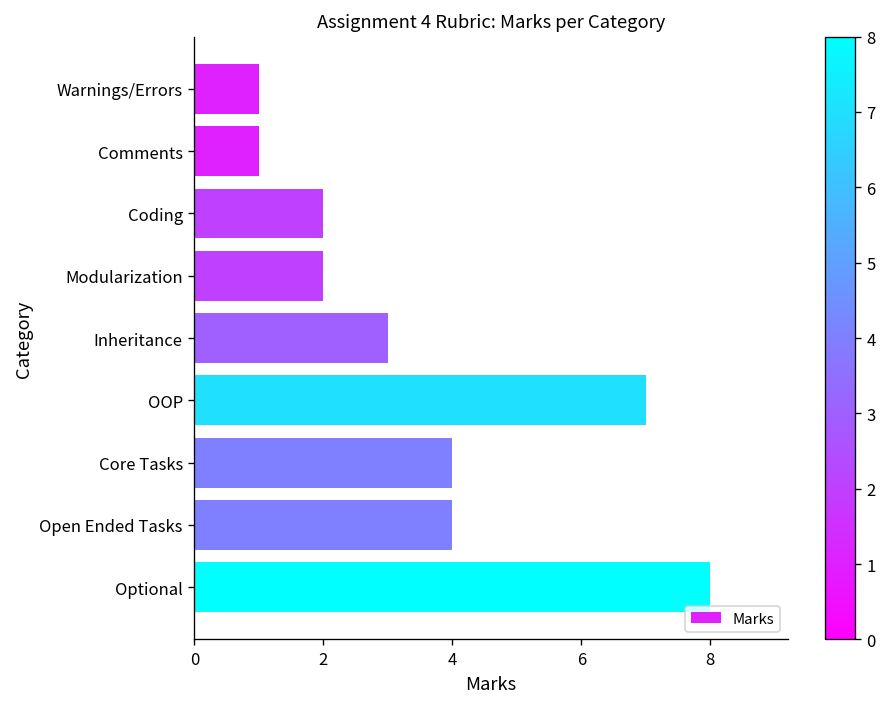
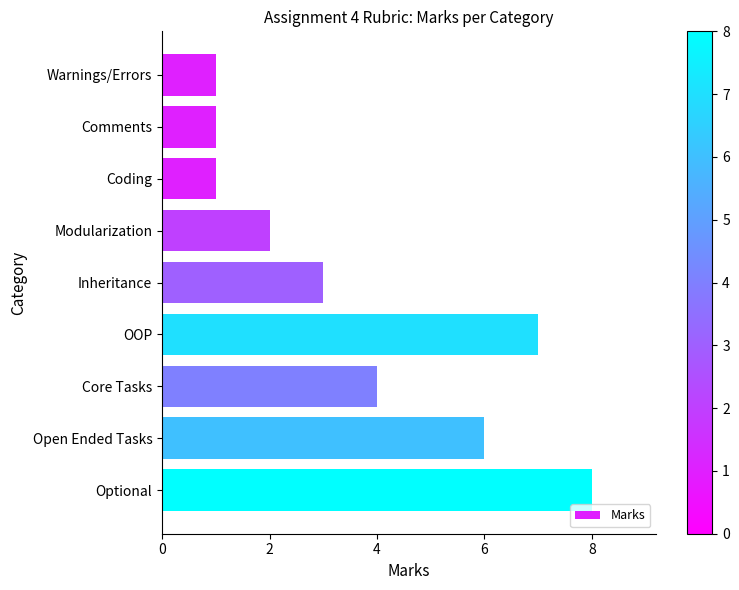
  {
    "Warnings/Errors": 1,
    "Comments": 1,
-   "Coding": 2,
+   "Coding": 1,
    "Modularization": 2,
    "Inheritance": 3,
    "OOP": 7,
    "Core Tasks": 4,
-   "Open Ended Tasks": 4,
+   "Open Ended Tasks": 6,
    "Optional": 8
  }
